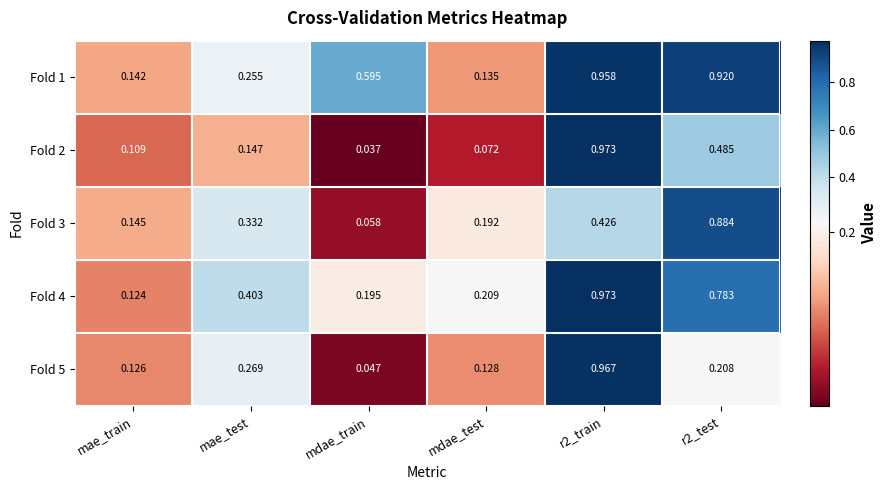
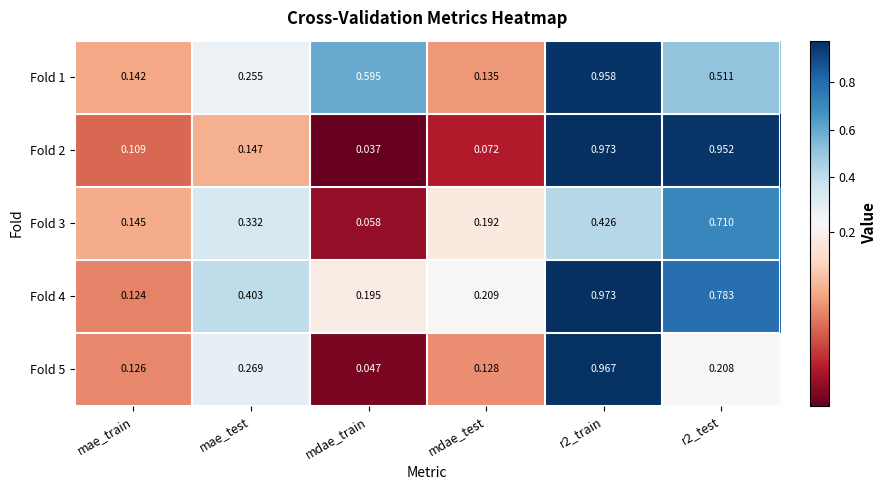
  {
    "Fold 1": {
      "mae_train": 0.142,
      "mae_test": 0.255,
      "mdae_train": 0.595,
      "mdae_test": 0.135,
      "r2_train": 0.958,
-     "r2_test": 0.920
+     "r2_test": 0.511
    },
    "Fold 2": {
      "mae_train": 0.109,
      "mae_test": 0.147,
      "mdae_train": 0.037,
      "mdae_test": 0.072,
      "r2_train": 0.973,
-     "r2_test": 0.485
+     "r2_test": 0.952
    },
    "Fold 3": {
      "mae_train": 0.145,
      "mae_test": 0.332,
      "mdae_train": 0.058,
      "mdae_test": 0.192,
      "r2_train": 0.426,
-     "r2_test": 0.884
+     "r2_test": 0.710
    },
    "Fold 4": {
      "mae_train": 0.124,
      "mae_test": 0.403,
      "mdae_train": 0.195,
      "mdae_test": 0.209,
      "r2_train": 0.973,
      "r2_test": 0.783
    },
    "Fold 5": {
      "mae_train": 0.126,
      "mae_test": 0.269,
      "mdae_train": 0.047,
      "mdae_test": 0.128,
      "r2_train": 0.967,
      "r2_test": 0.208
    }
  }
